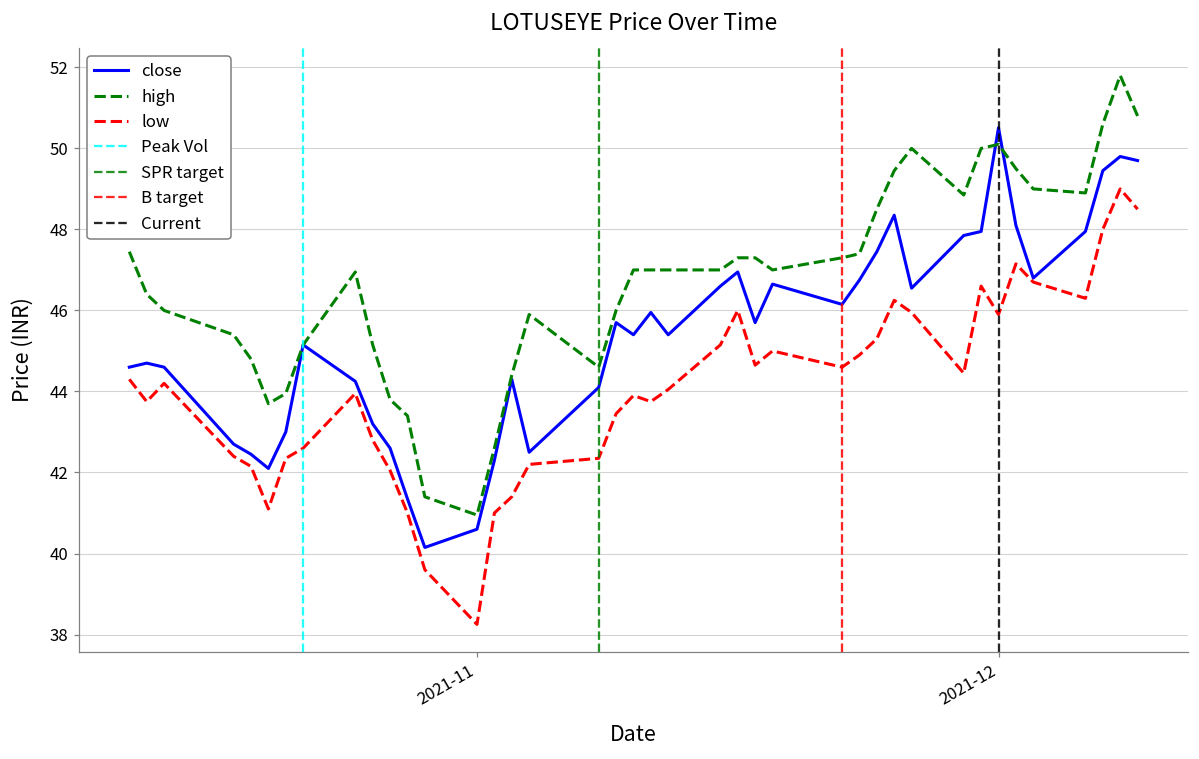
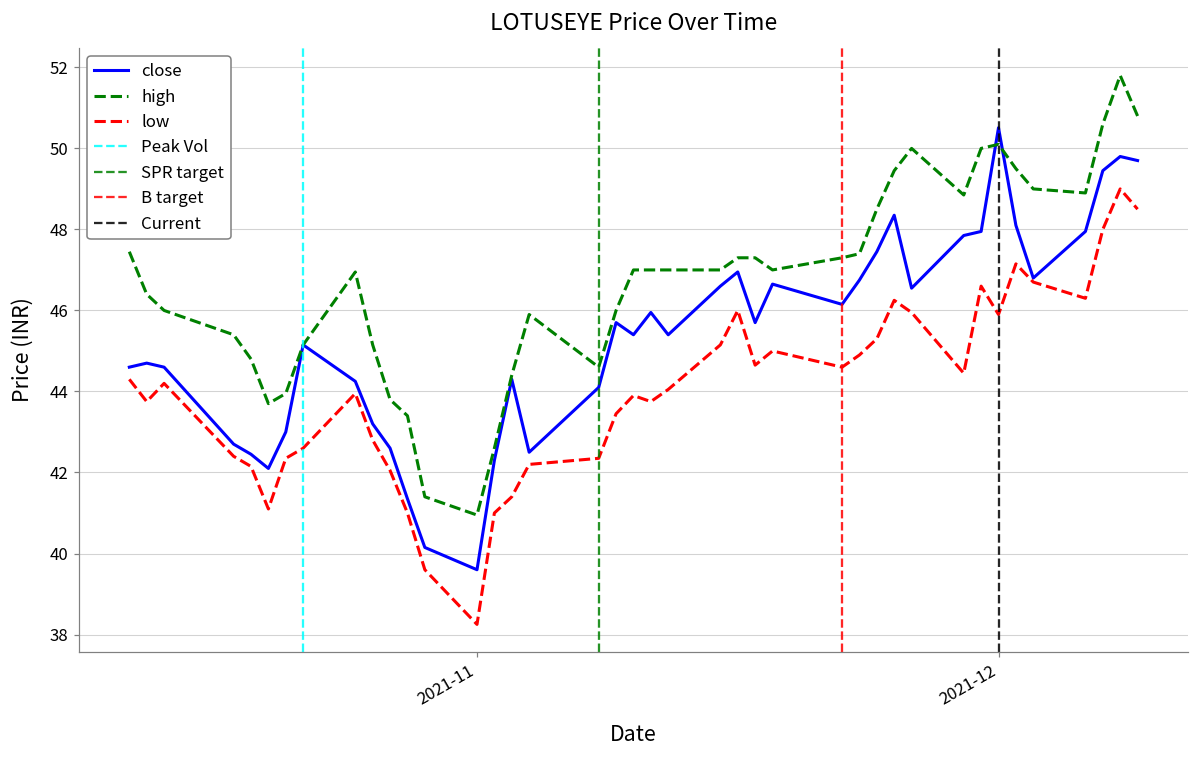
  {
    "close": {
-     "2021-11": 40.6,
+     "2021-11": 39.6,
      "2021-12": 50.5
    },
    "high": {
      "2021-11": 41.0,
      "2021-12": 50.1
    },
    "low": {
      "2021-11": 38.3,
      "2021-12": 45.9
    }
  }
